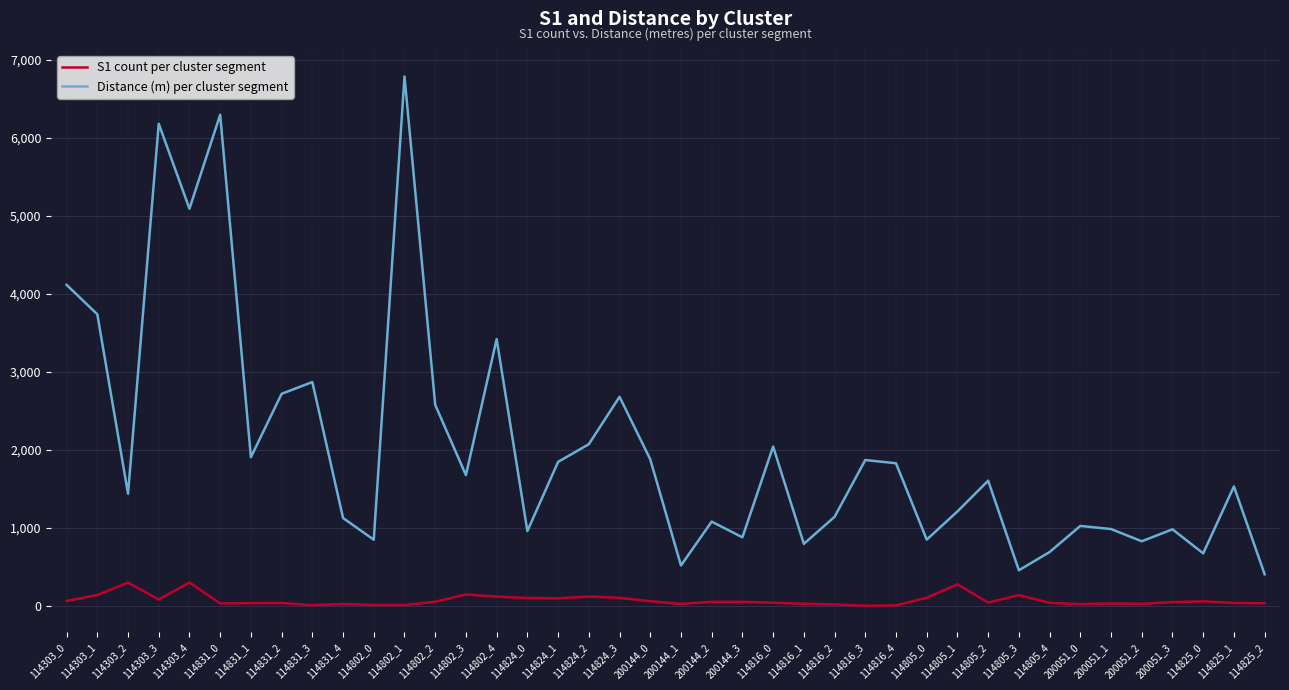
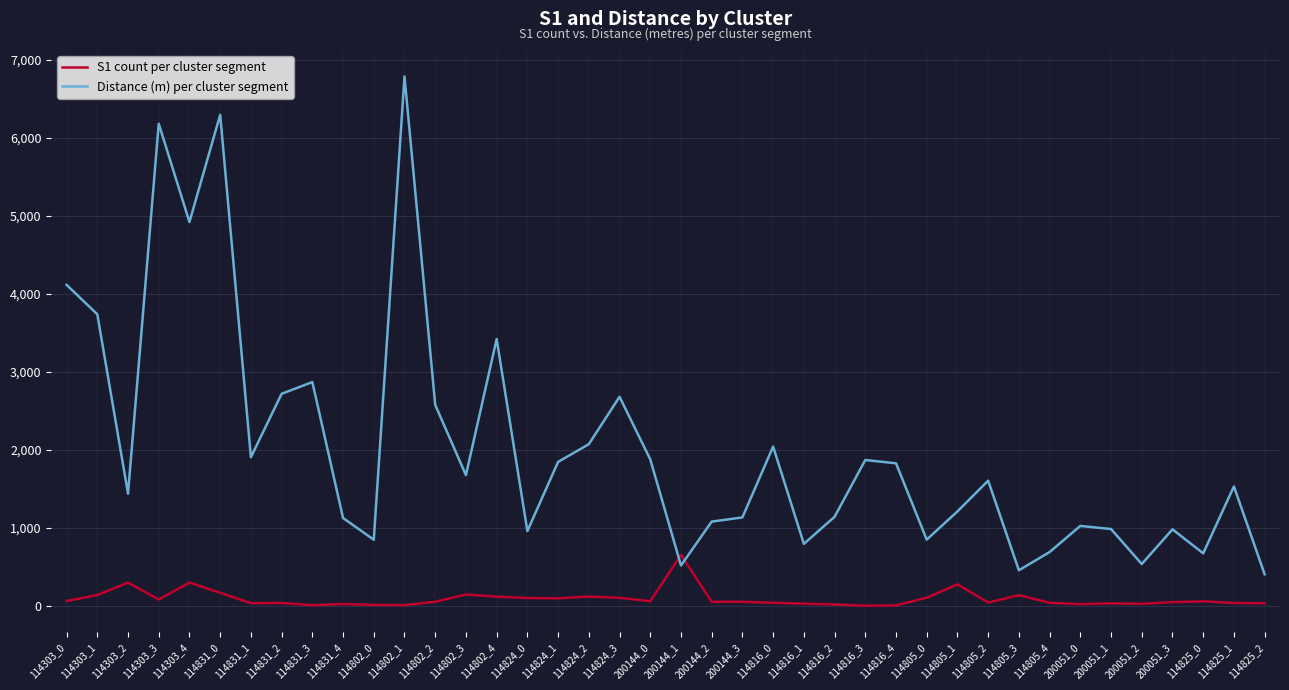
  {
    "S1 count per cluster segment": {
      "114303_0": "100",
      "114303_1": "100",
      "114303_2": "300",
      "114303_3": "100",
      "114303_4": "300",
-     "114831_0": "0",
+     "114831_0": "200",
      "114831_1": "0",
      "114831_2": "0",
      "114831_3": "0",
      "114831_4": "0",
      "114802_0": "0",
      "114802_1": "0",
      "114802_2": "100",
      "114802_3": "200",
      "114802_4": "100",
      "114824_0": "100",
      "114824_1": "100",
      "114824_2": "100",
      "114824_3": "100",
      "200144_0": "100",
-     "200144_1": "0",
+     "200144_1": "700",
      "200144_2": "100",
      "200144_3": "100",
      "114816_0": "0",
      "114816_1": "0",
      "114816_2": "0",
      "114816_3": "0",
      "114816_4": "0",
      "114805_0": "100",
      "114805_1": "300",
      "114805_2": "0",
      "114805_3": "100",
      "114805_4": "0",
      "200051_0": "0",
      "200051_1": "0",
      "200051_2": "0",
      "200051_3": "100",
      "114825_0": "100",
      "114825_1": "0",
      "114825_2": "0"
    },
    "Distance (m) per cluster segment": {
      "114303_0": "4,100",
      "114303_1": "3,700",
      "114303_2": "1,400",
      "114303_3": "6,200",
-     "114303_4": "5,100",
+     "114303_4": "4,900",
      "114831_0": "6,300",
      "114831_1": "1,900",
      "114831_2": "2,700",
      "114831_3": "2,900",
      "114831_4": "1,100",
      "114802_0": "900",
      "114802_1": "6,800",
      "114802_2": "2,600",
      "114802_3": "1,700",
      "114802_4": "3,400",
      "114824_0": "1,000",
      "114824_1": "1,800",
      "114824_2": "2,100",
      "114824_3": "2,700",
      "200144_0": "1,900",
      "200144_1": "500",
      "200144_2": "1,100",
-     "200144_3": "900",
+     "200144_3": "1,100",
      "114816_0": "2,000",
      "114816_1": "800",
      "114816_2": "1,100",
      "114816_3": "1,900",
      "114816_4": "1,800",
      "114805_0": "900",
      "114805_1": "1,200",
      "114805_2": "1,600",
      "114805_3": "500",
      "114805_4": "700",
      "200051_0": "1,000",
      "200051_1": "1,000",
-     "200051_2": "800",
+     "200051_2": "500",
      "200051_3": "1,000",
      "114825_0": "700",
      "114825_1": "1,500",
      "114825_2": "400"
    }
  }
